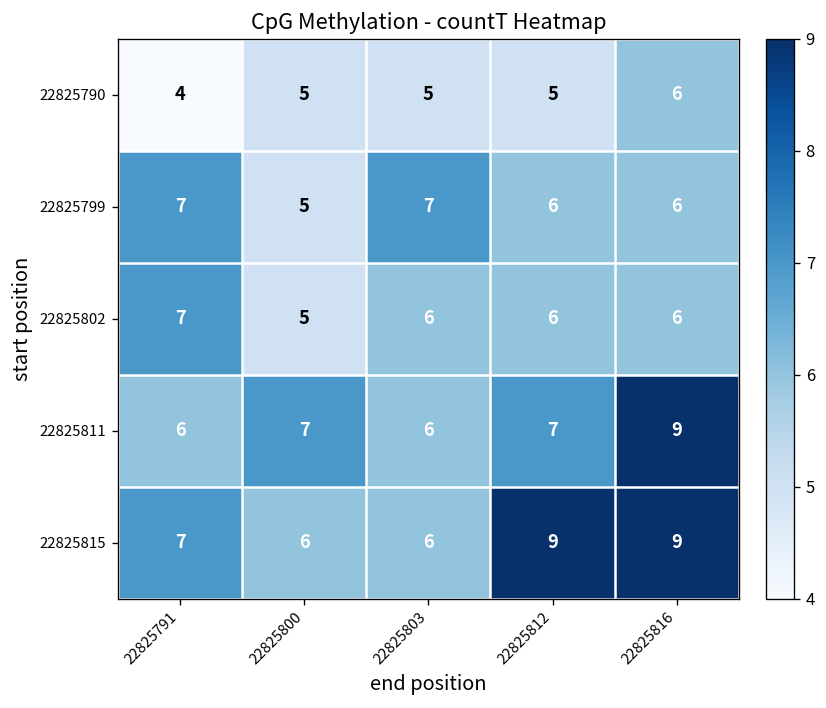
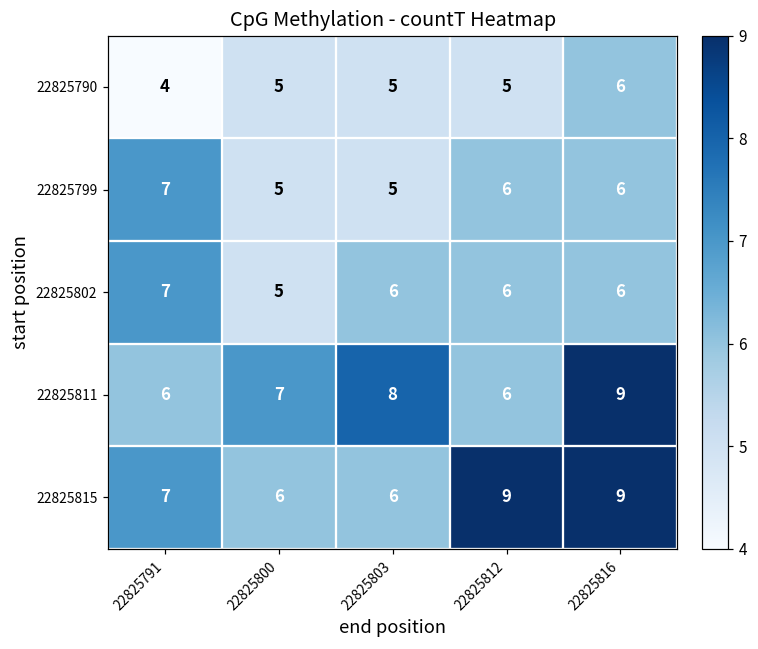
  {
    "22825790": {
      "22825791": 4,
      "22825800": 5,
      "22825803": 5,
      "22825812": 5,
      "22825816": 6
    },
    "22825799": {
      "22825791": 7,
      "22825800": 5,
-     "22825803": 7,
+     "22825803": 5,
      "22825812": 6,
      "22825816": 6
    },
    "22825802": {
      "22825791": 7,
      "22825800": 5,
      "22825803": 6,
      "22825812": 6,
      "22825816": 6
    },
    "22825811": {
      "22825791": 6,
      "22825800": 7,
-     "22825803": 6,
-     "22825812": 7,
+     "22825803": 8,
+     "22825812": 6,
      "22825816": 9
    },
    "22825815": {
      "22825791": 7,
      "22825800": 6,
      "22825803": 6,
      "22825812": 9,
      "22825816": 9
    }
  }
